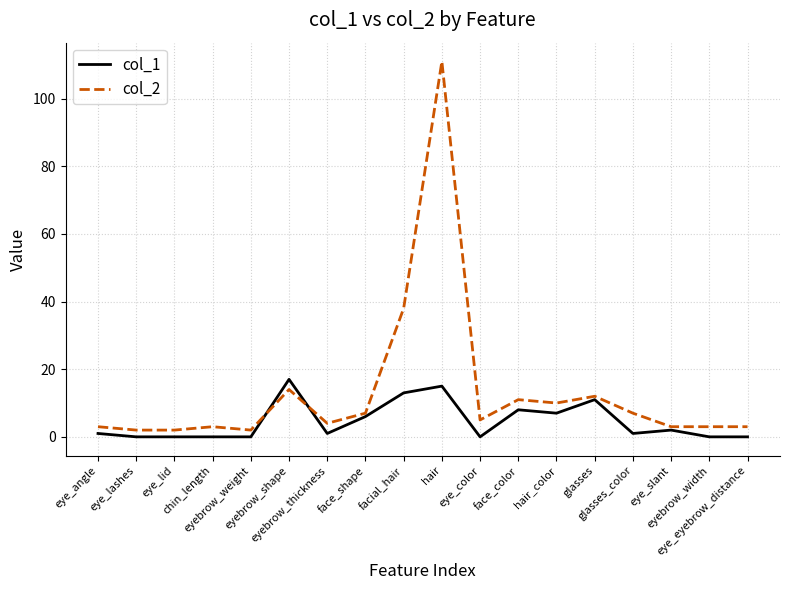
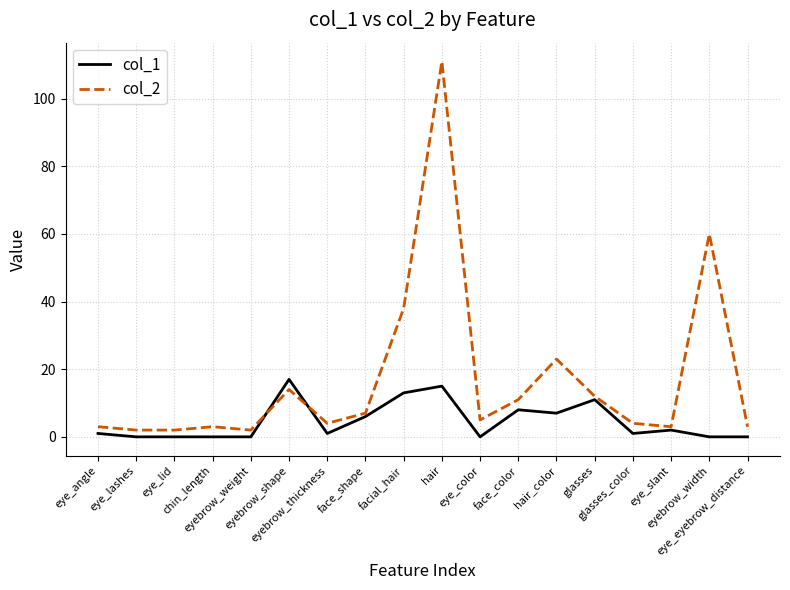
  {
    "col_1": {
      "eye_angle": 1,
      "eye_lashes": 0,
      "eye_lid": 0,
      "chin_length": 0,
      "eyebrow_weight": 0,
      "eyebrow_shape": 17,
      "eyebrow_thickness": 1,
      "face_shape": 6,
      "facial_hair": 13,
      "hair": 15,
      "eye_color": 0,
      "face_color": 8,
      "hair_color": 7,
      "glasses": 11,
      "glasses_color": 1,
      "eye_slant": 2,
      "eyebrow_width": 0,
      "eye_eyebrow_distance": 0
    },
    "col_2": {
      "eye_angle": 3,
      "eye_lashes": 2,
      "eye_lid": 2,
      "chin_length": 3,
      "eyebrow_weight": 2,
      "eyebrow_shape": 14,
      "eyebrow_thickness": 4,
      "face_shape": 7,
      "facial_hair": 38,
      "hair": 111,
      "eye_color": 5,
      "face_color": 11,
-     "hair_color": 10,
+     "hair_color": 23,
      "glasses": 12,
-     "glasses_color": 7,
+     "glasses_color": 4,
      "eye_slant": 3,
-     "eyebrow_width": 3,
+     "eyebrow_width": 60,
      "eye_eyebrow_distance": 3
    }
  }
